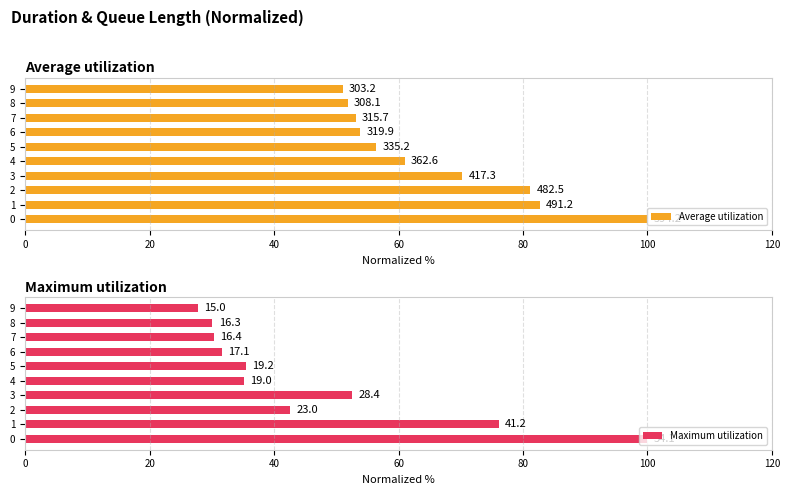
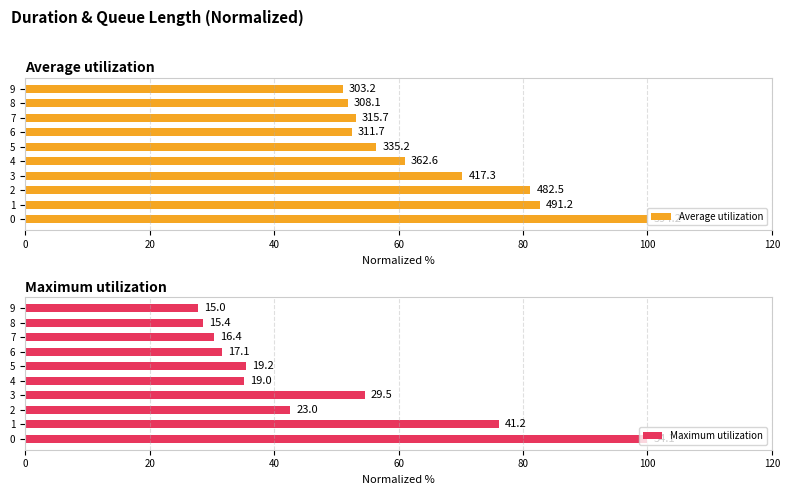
  {
    "Average utilization": {
-     "6": 319.9
+     "6": 311.7
    },
    "Maximum utilization": {
-     "8": 16.3,
-     "3": 28.4
+     "8": 15.4,
+     "3": 29.5
    }
  }
